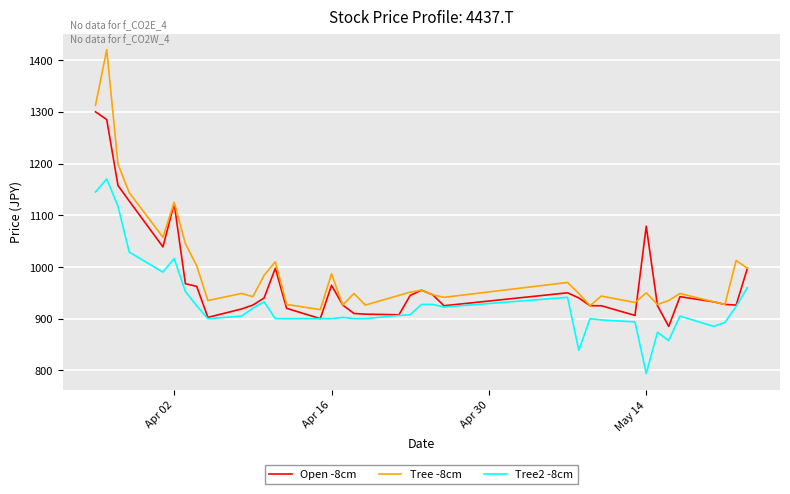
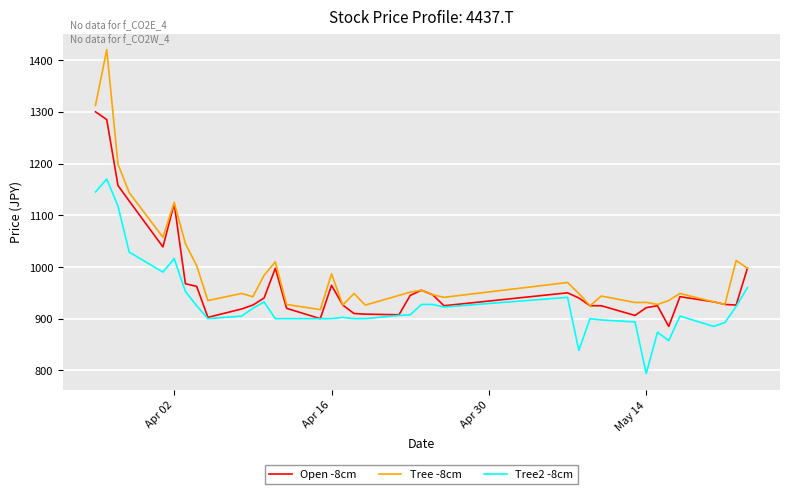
  {
    "Open -8cm": {
      "Apr 16": 960,
-     "May 14": 1080
+     "May 14": 920
    },
    "Tree -8cm": {
      "Apr 16": 990,
-     "May 14": 950
+     "May 14": 930
    },
    "Tree2 -8cm": {
      "Apr 02": 1020,
      "Apr 16": 900,
      "May 14": 790
    }
  }
